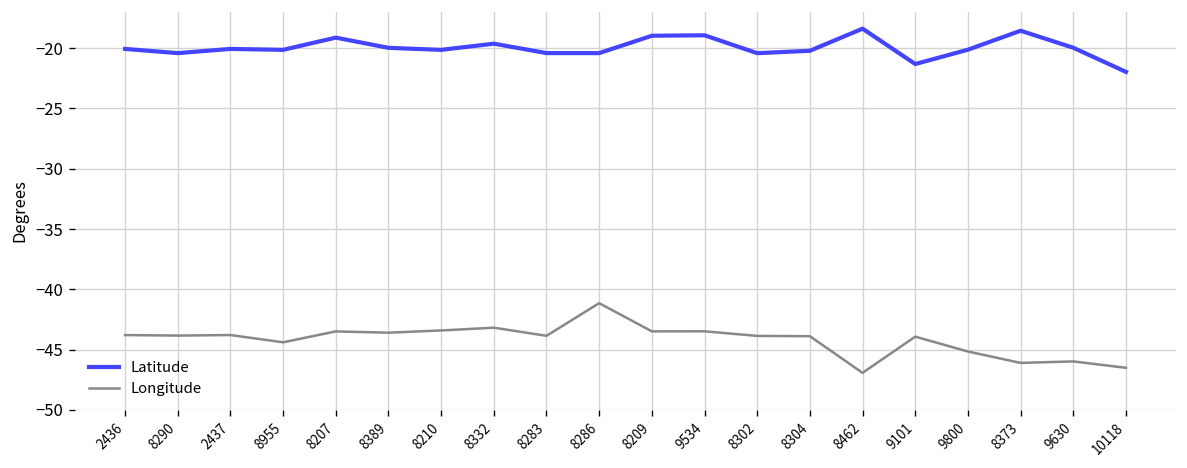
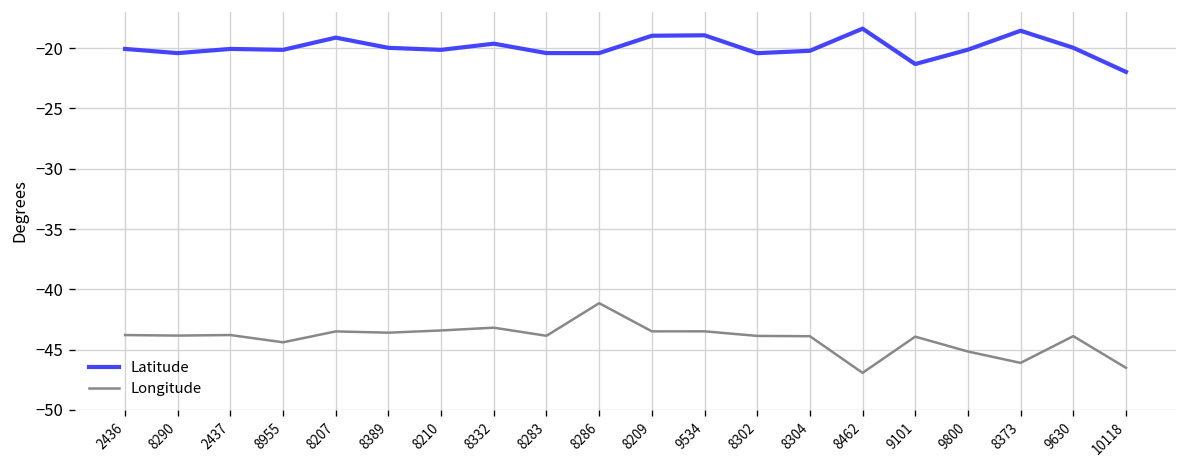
  {
    "Latitude": {
      "2436": -20.1,
      "8290": -20.4,
      "2437": -20.1,
      "8955": -20.1,
      "8207": -19.1,
      "8389": -20.0,
      "8210": -20.1,
      "8332": -19.6,
      "8283": -20.4,
      "8286": -20.4,
      "8209": -19.0,
      "9534": -18.9,
      "8302": -20.4,
      "8304": -20.2,
      "8462": -18.4,
      "9101": -21.3,
      "9800": -20.1,
      "8373": -18.6,
      "9630": -20.0,
      "10118": -22.0
    },
    "Longitude": {
      "2436": -43.8,
      "8290": -43.8,
      "2437": -43.8,
      "8955": -44.4,
      "8207": -43.5,
      "8389": -43.6,
      "8210": -43.4,
      "8332": -43.2,
      "8283": -43.9,
      "8286": -41.2,
      "8209": -43.5,
      "9534": -43.5,
      "8302": -43.9,
      "8304": -43.9,
      "8462": -46.9,
      "9101": -43.9,
      "9800": -45.2,
      "8373": -46.1,
-     "9630": -46.0,
+     "9630": -43.9,
      "10118": -46.5
    }
  }
